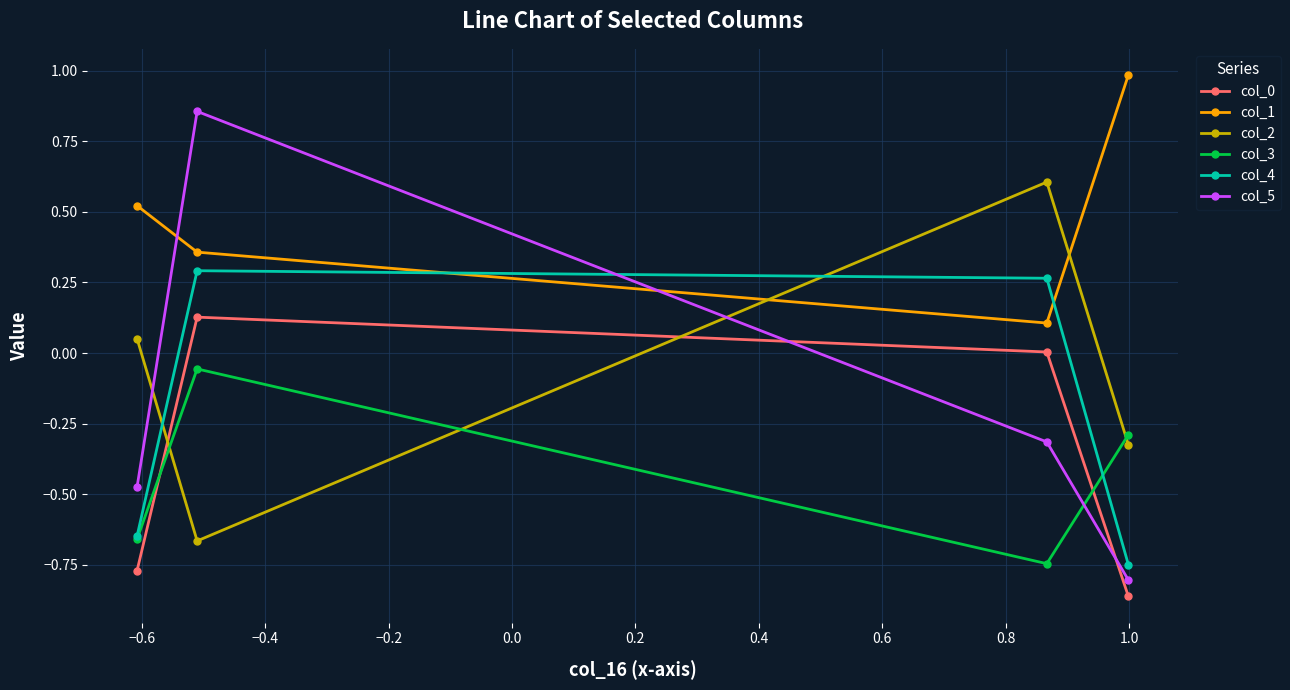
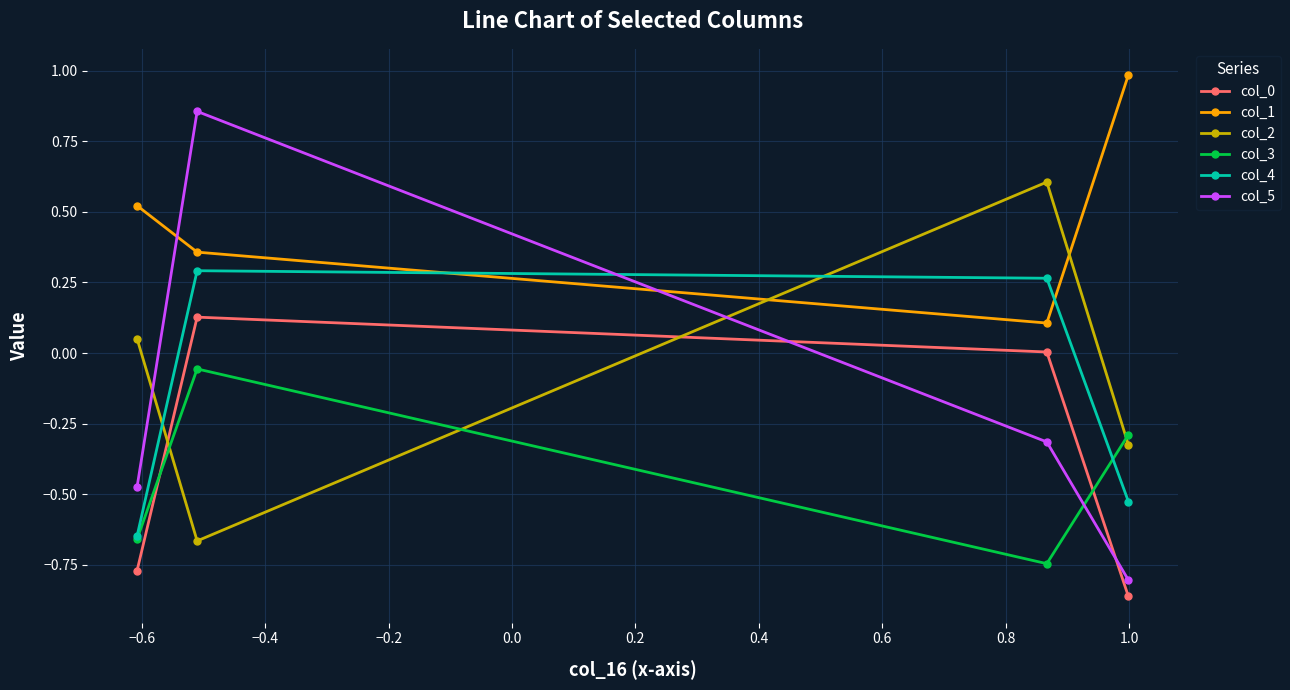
  {
    "col_0": {
      "1.0": -0.86
    },
    "col_3": {
      "1.0": -0.29
    },
    "col_4": {
-     "1.0": -0.75
+     "1.0": -0.53
    },
    "col_5": {
      "1.0": -0.80
    }
  }
